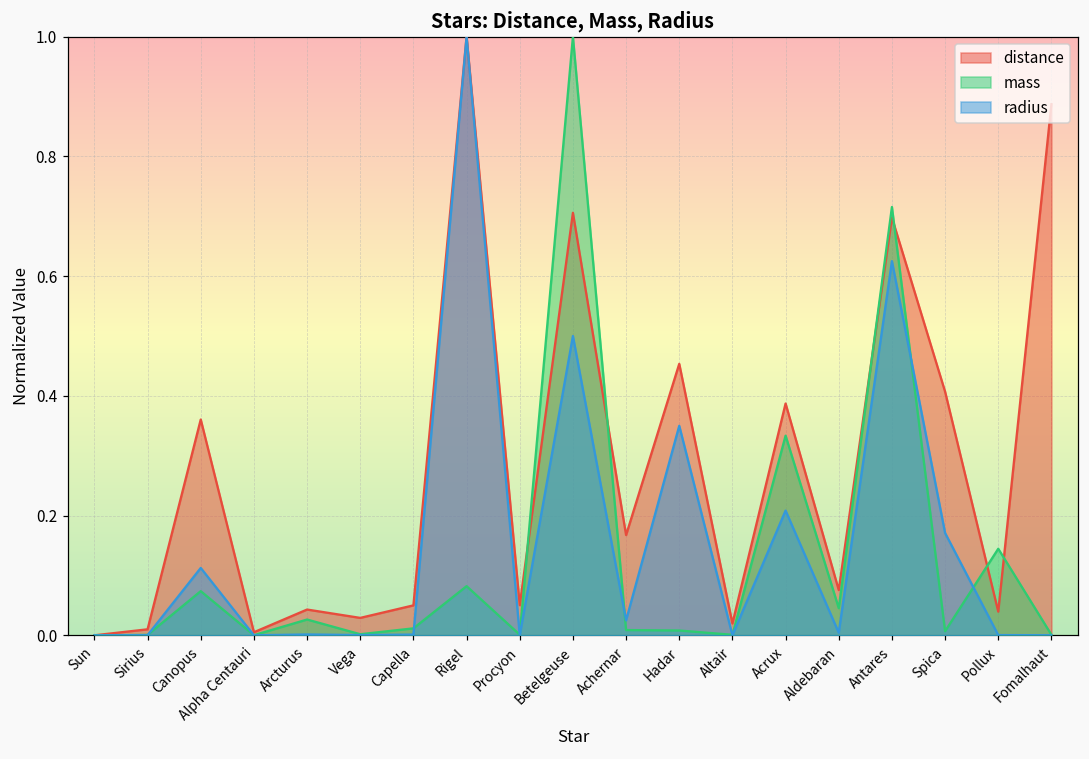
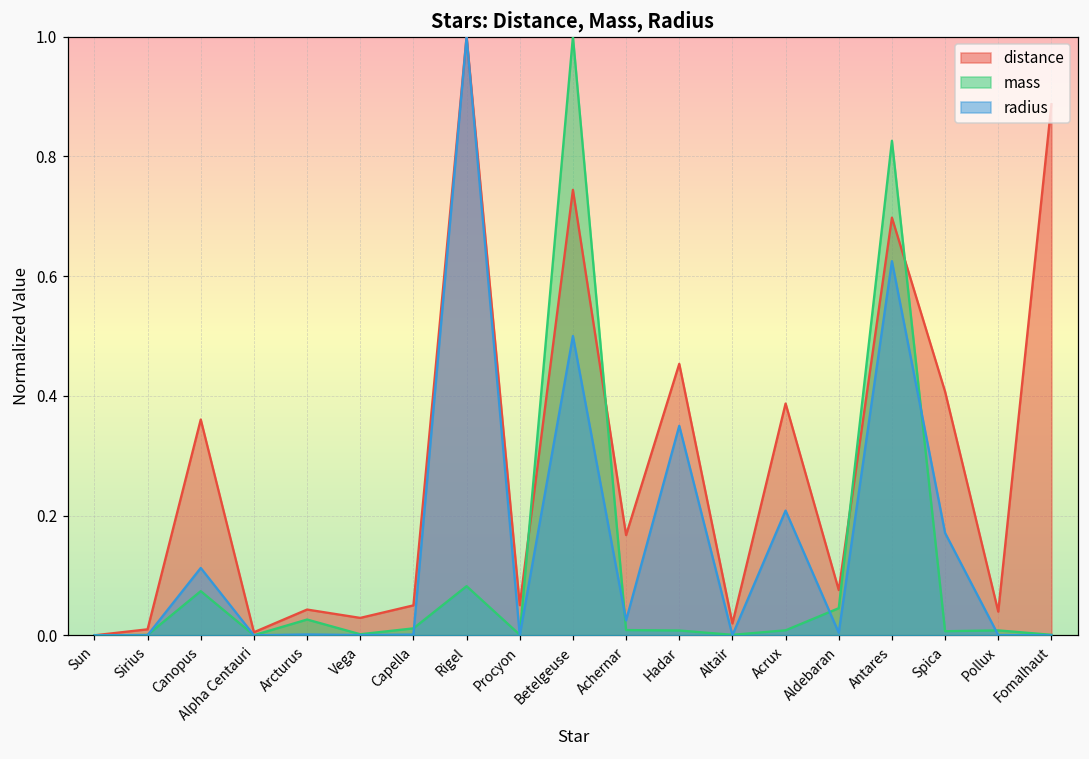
  {
    "distance": {
      "Sirius": 0.01,
      "Canopus": 0.36,
      "Alpha Centauri": 0.01,
      "Arcturus": 0.04,
      "Vega": 0.03,
      "Capella": 0.05,
      "Procyon": 0.05,
-     "Betelgeuse": 0.71,
+     "Betelgeuse": 0.74,
      "Achernar": 0.17,
      "Hadar": 0.45,
      "Altair": 0.02,
      "Acrux": 0.39,
      "Aldebaran": 0.08,
      "Antares": 0.70,
      "Spica": 0.41,
      "Pollux": 0.04
    },
    "mass": {
      "Canopus": 0.07,
      "Arcturus": 0.03,
      "Capella": 0.01,
      "Rigel": 0.08,
      "Betelgeuse": 1.00,
      "Achernar": 0.01,
      "Hadar": 0.01,
-     "Acrux": 0.33,
+     "Acrux": 0.01,
      "Aldebaran": 0.05,
-     "Antares": 0.72,
+     "Antares": 0.83,
      "Spica": 0.01,
-     "Pollux": 0.14
+     "Pollux": 0.01
    },
    "radius": {
      "Canopus": 0.11,
      "Arcturus": 0.00,
      "Capella": 0.00,
      "Betelgeuse": 0.50,
      "Achernar": 0.02,
      "Hadar": 0.35,
      "Acrux": 0.21,
      "Aldebaran": 0.00,
      "Antares": 0.62,
      "Spica": 0.17,
      "Pollux": 0.00
    }
  }
